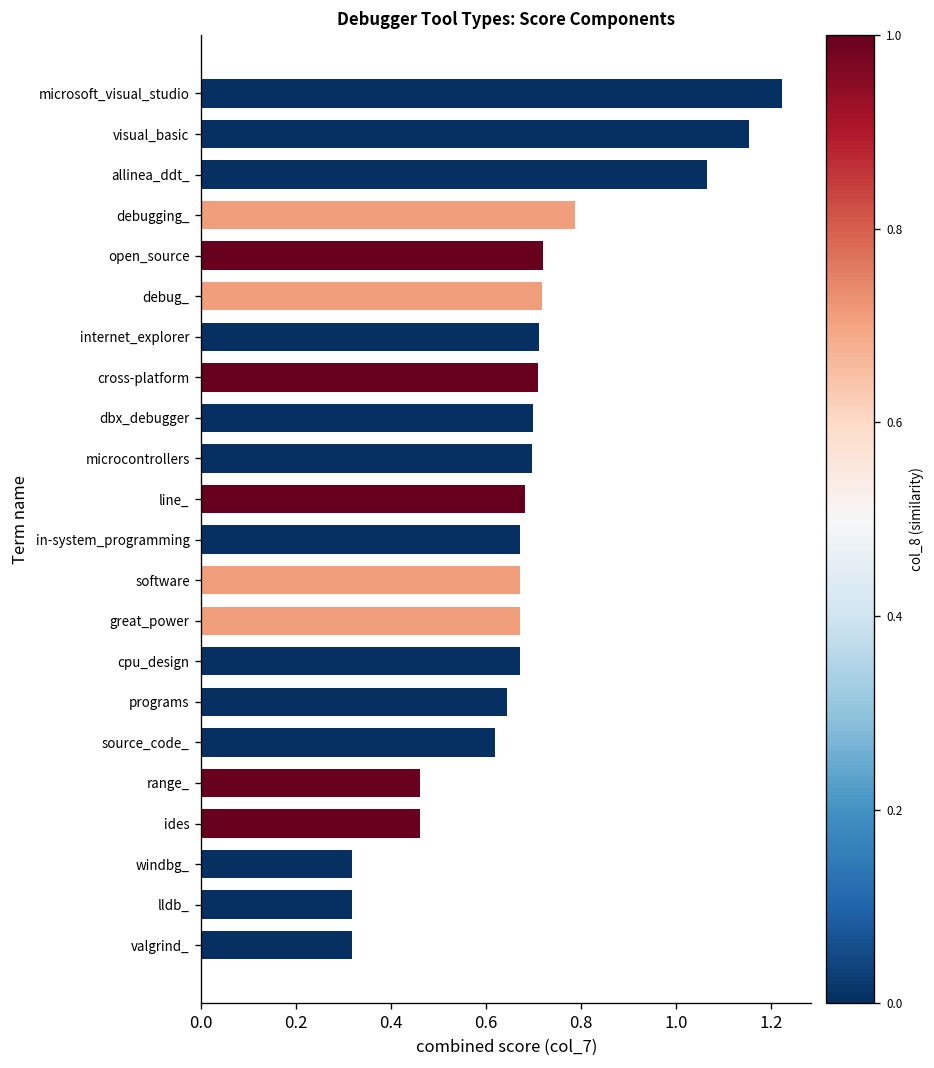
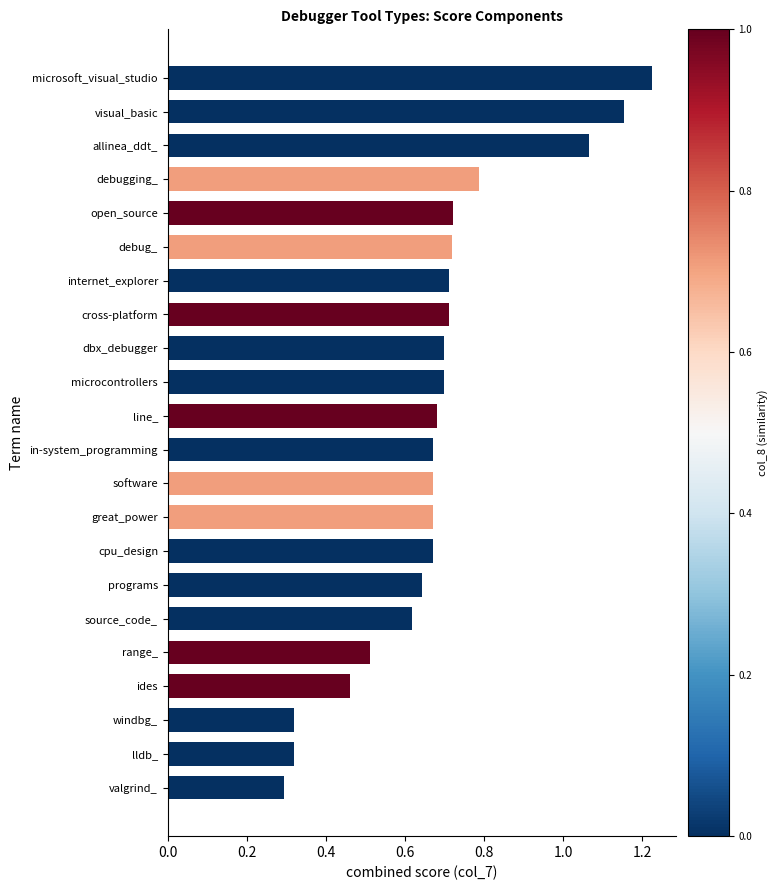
  {
    "microsoft_visual_studio": 1.22,
    "visual_basic": 1.15,
    "allinea_ddt_": 1.07,
    "debugging_": 0.79,
    "open_source": 0.72,
    "debug_": 0.72,
    "internet_explorer": 0.71,
    "cross-platform": 0.71,
    "dbx_debugger": 0.70,
    "microcontrollers": 0.70,
    "line_": 0.68,
    "in-system_programming": 0.67,
    "software": 0.67,
    "great_power": 0.67,
    "cpu_design": 0.67,
    "programs": 0.64,
    "source_code_": 0.62,
-   "range_": 0.46,
+   "range_": 0.51,
    "ides": 0.46,
    "windbg_": 0.32,
    "lldb_": 0.32,
-   "valgrind_": 0.32
+   "valgrind_": 0.29
  }
